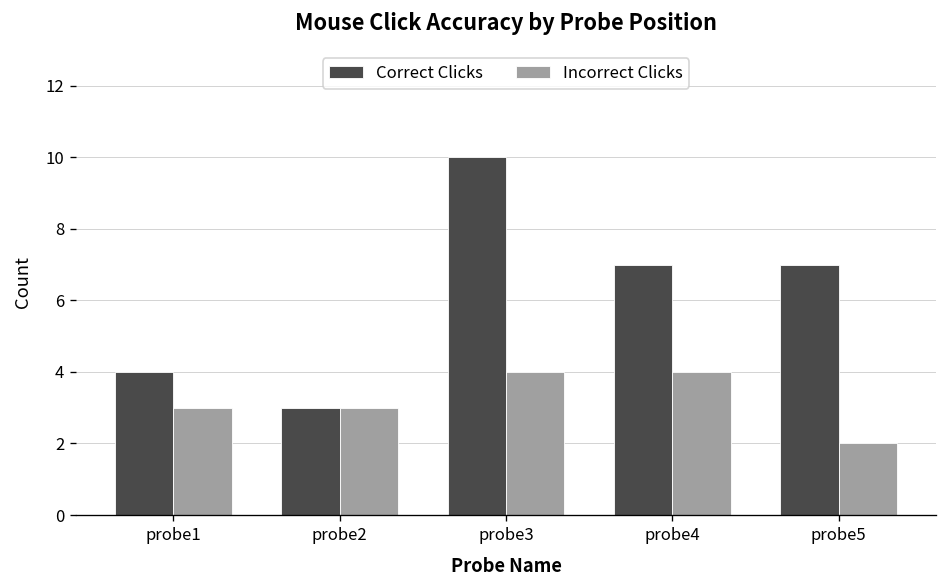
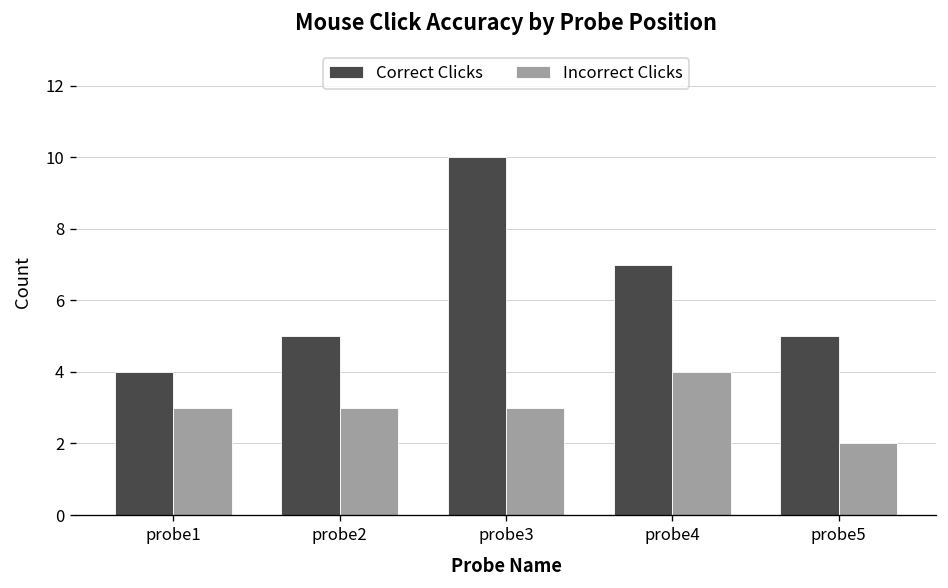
  {
    "Correct Clicks": {
      "probe1": 4,
-     "probe2": 3,
+     "probe2": 5,
      "probe3": 10,
      "probe4": 7,
-     "probe5": 7
+     "probe5": 5
    },
    "Incorrect Clicks": {
      "probe1": 3,
      "probe2": 3,
-     "probe3": 4,
+     "probe3": 3,
      "probe4": 4,
      "probe5": 2
    }
  }
